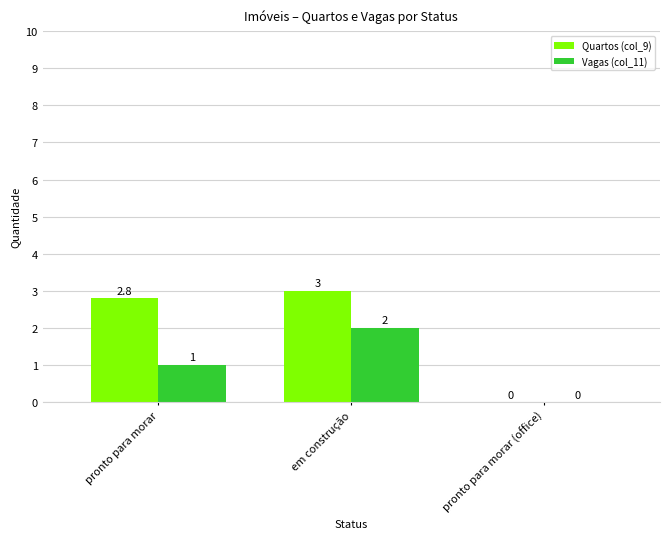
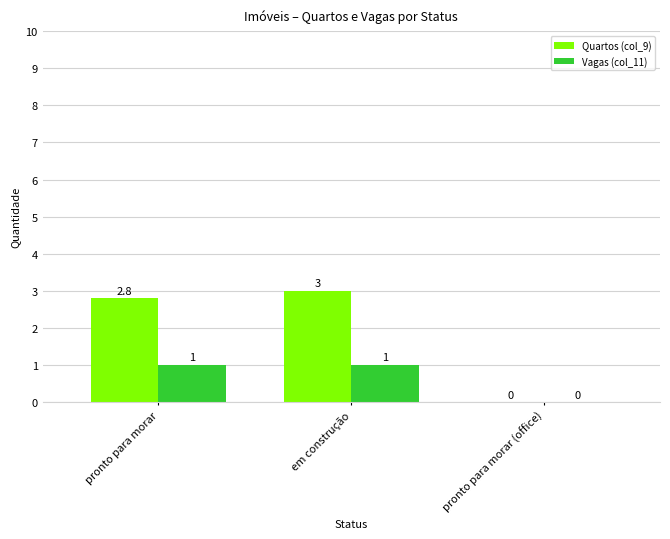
  {
    "Quartos (col_9)": {
      "pronto para morar": 2.8,
      "em construção": 3,
      "pronto para morar (office)": 0
    },
    "Vagas (col_11)": {
      "pronto para morar": 1,
-     "em construção": 2,
+     "em construção": 1,
      "pronto para morar (office)": 0
    }
  }
